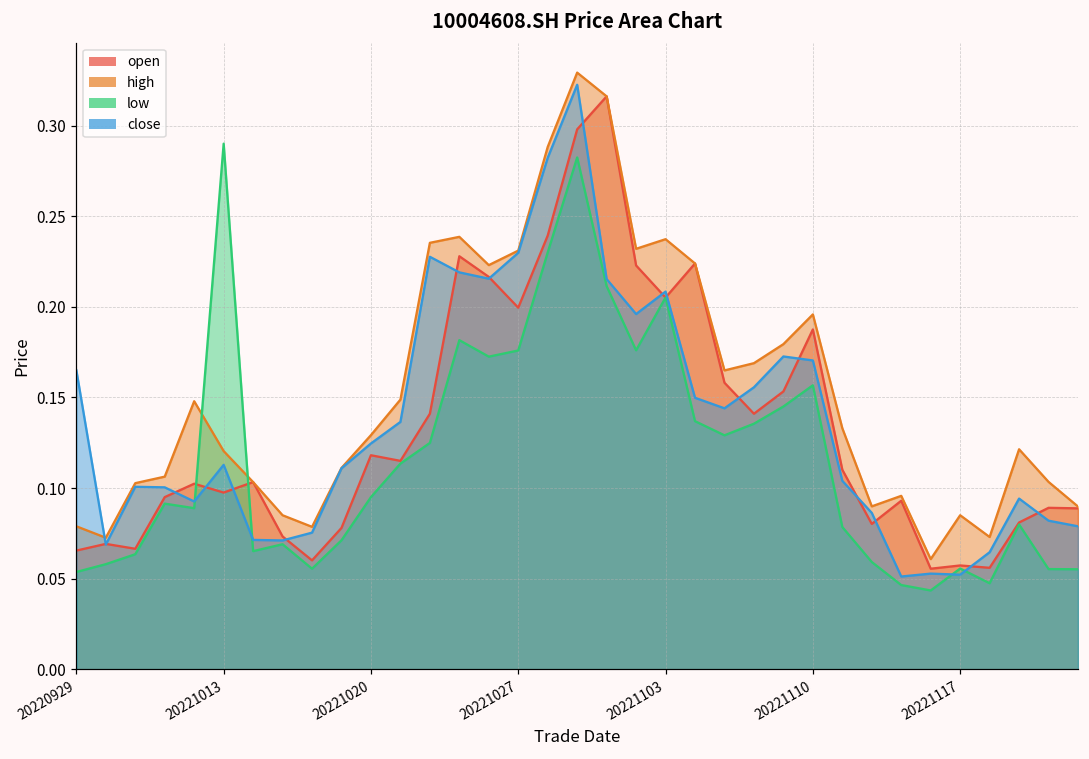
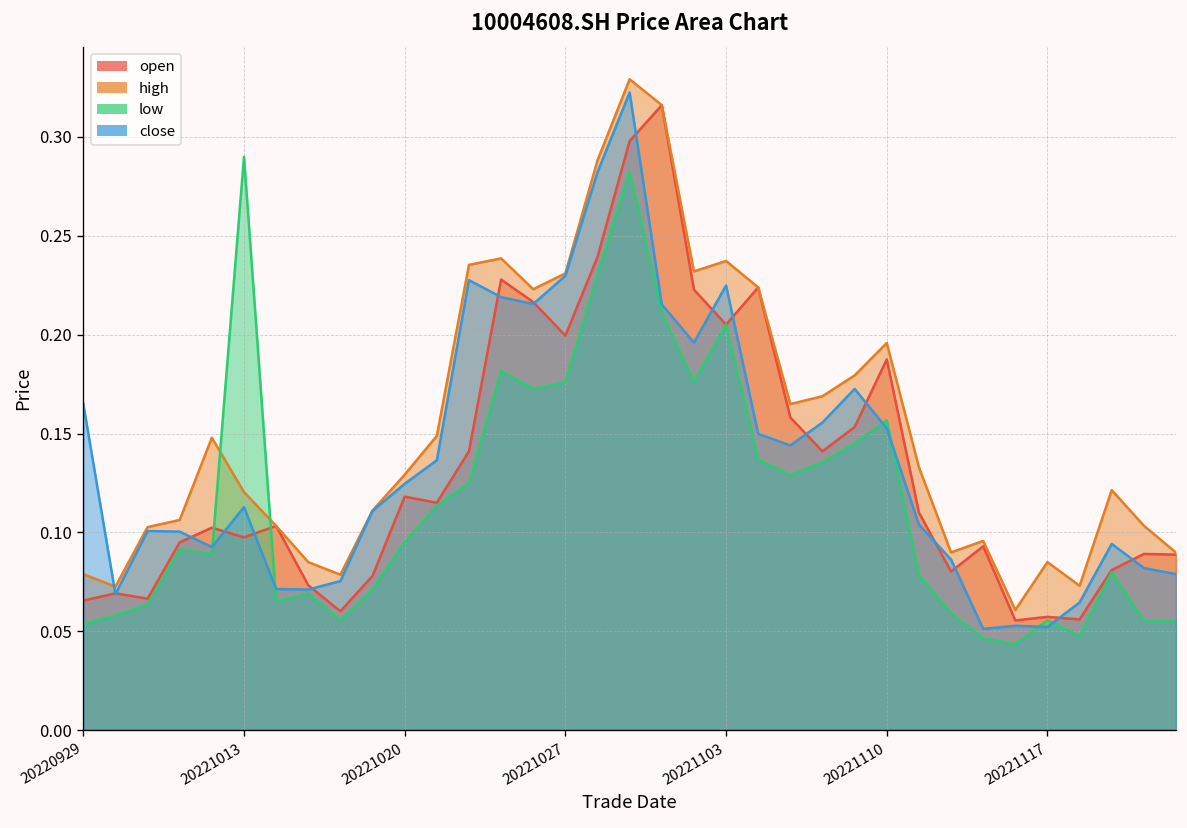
  {
    "low": {
      "20220929": 0.054,
      "20221013": 0.290,
      "20221020": 0.095,
      "20221027": 0.176,
      "20221110": 0.157,
      "20221117": 0.056
    },
    "close": {
      "20220929": 0.165,
      "20221013": 0.113,
      "20221020": 0.125,
-     "20221103": 0.208,
-     "20221110": 0.170,
+     "20221103": 0.225,
+     "20221110": 0.153,
      "20221117": 0.052
    }
  }
